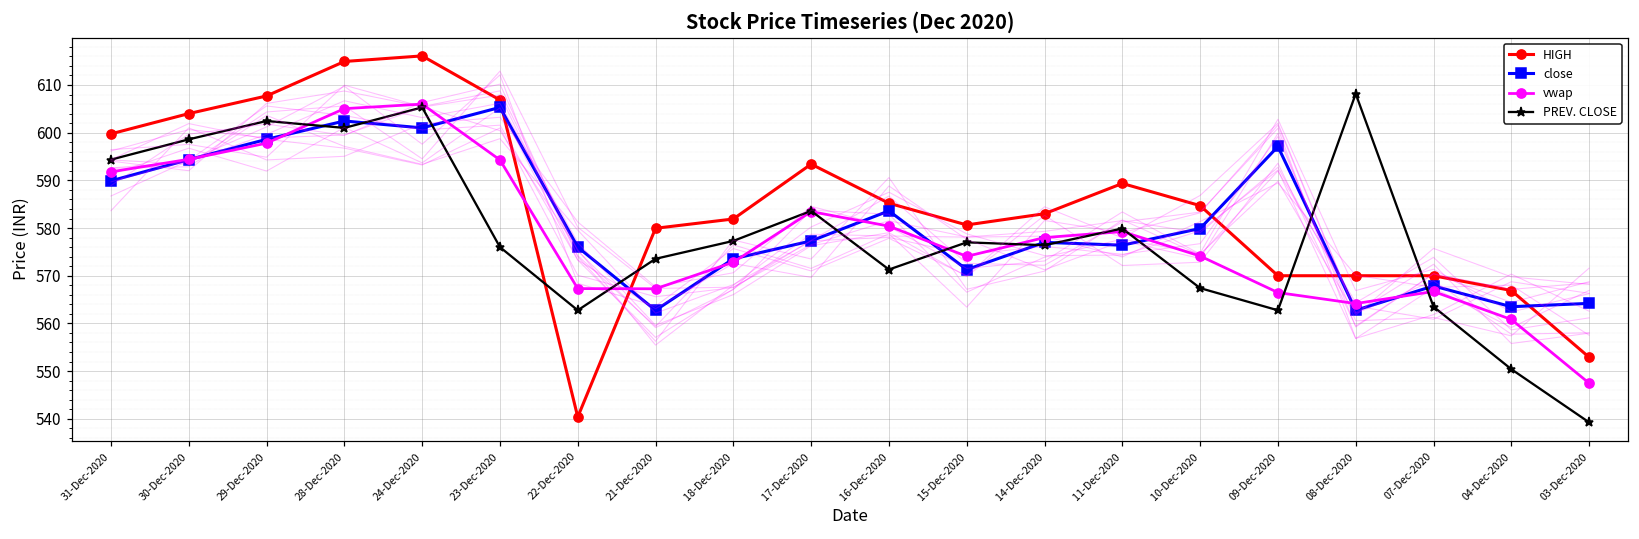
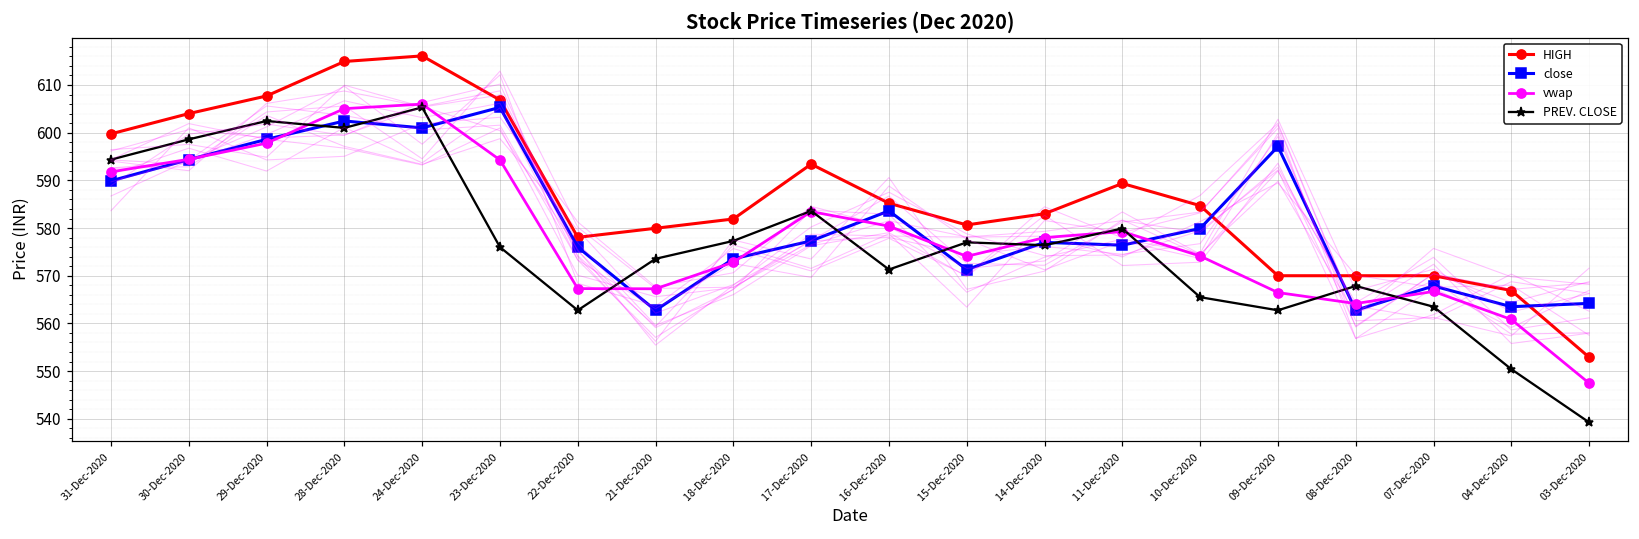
  {
    "HIGH": {
      "31-Dec-2020": 600,
      "30-Dec-2020": 604,
      "29-Dec-2020": 608,
      "28-Dec-2020": 615,
      "24-Dec-2020": 616,
      "23-Dec-2020": 607,
-     "22-Dec-2020": 540,
+     "22-Dec-2020": 578,
      "21-Dec-2020": 580,
      "18-Dec-2020": 582,
      "17-Dec-2020": 593,
      "16-Dec-2020": 585,
      "15-Dec-2020": 581,
      "11-Dec-2020": 589,
      "10-Dec-2020": 585,
      "09-Dec-2020": 570,
      "03-Dec-2020": 553
    },
    "close": {
      "28-Dec-2020": 602,
      "18-Dec-2020": 574,
      "16-Dec-2020": 584,
      "14-Dec-2020": 577,
      "11-Dec-2020": 576,
      "09-Dec-2020": 597,
      "04-Dec-2020": 564,
      "03-Dec-2020": 564
    },
    "PREV. CLOSE": {
      "30-Dec-2020": 599,
      "29-Dec-2020": 602,
      "23-Dec-2020": 576,
      "22-Dec-2020": 563,
      "21-Dec-2020": 574,
      "16-Dec-2020": 571,
      "15-Dec-2020": 577,
      "11-Dec-2020": 580,
-     "10-Dec-2020": 567,
+     "10-Dec-2020": 566,
      "09-Dec-2020": 563,
-     "08-Dec-2020": 608,
+     "08-Dec-2020": 568,
      "07-Dec-2020": 564,
      "04-Dec-2020": 550,
      "03-Dec-2020": 539
    }
  }
